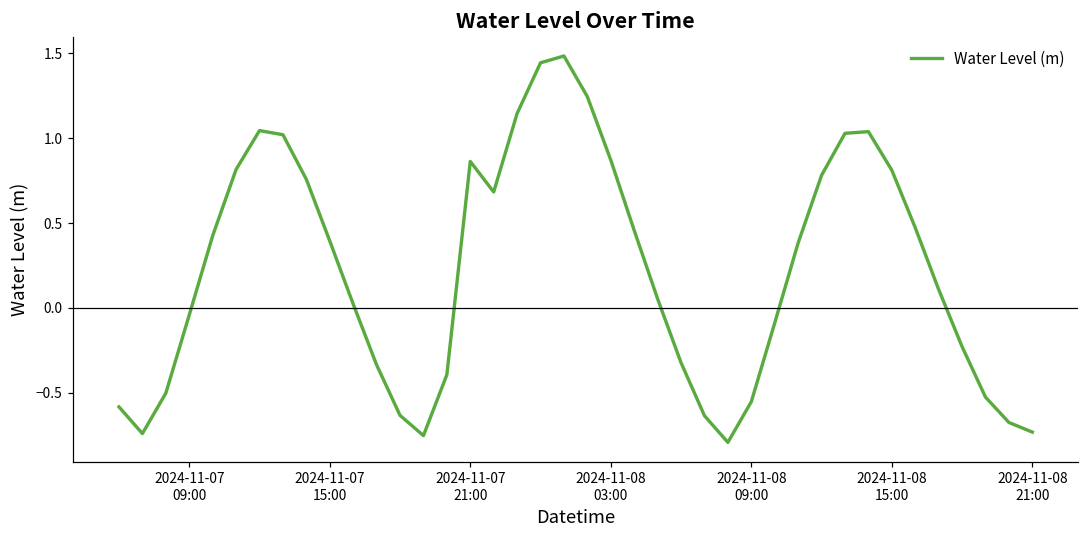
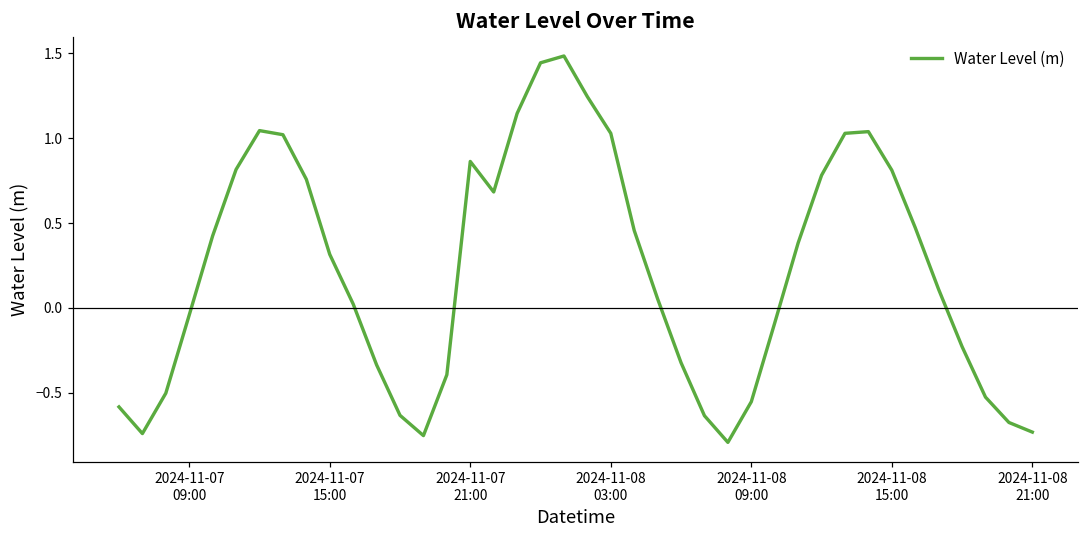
  {
    "2024-11-07 09:00": -0.04,
-   "2024-11-07 15:00": 0.39,
+   "2024-11-07 15:00": 0.32,
    "2024-11-07 21:00": 0.86,
-   "2024-11-08 03:00": 0.87,
+   "2024-11-08 03:00": 1.03,
    "2024-11-08 09:00": -0.55,
    "2024-11-08 15:00": 0.81,
    "2024-11-08 21:00": -0.73
  }
